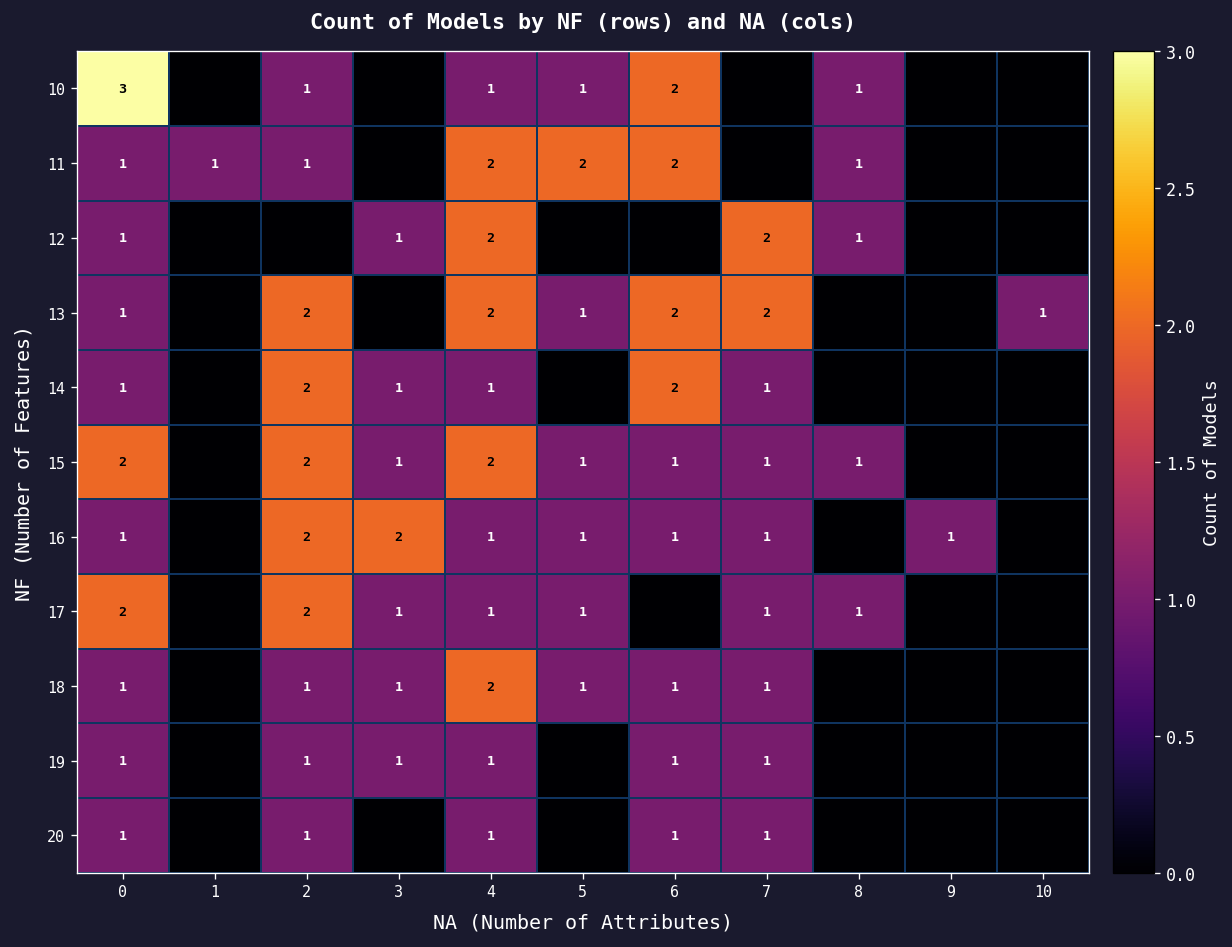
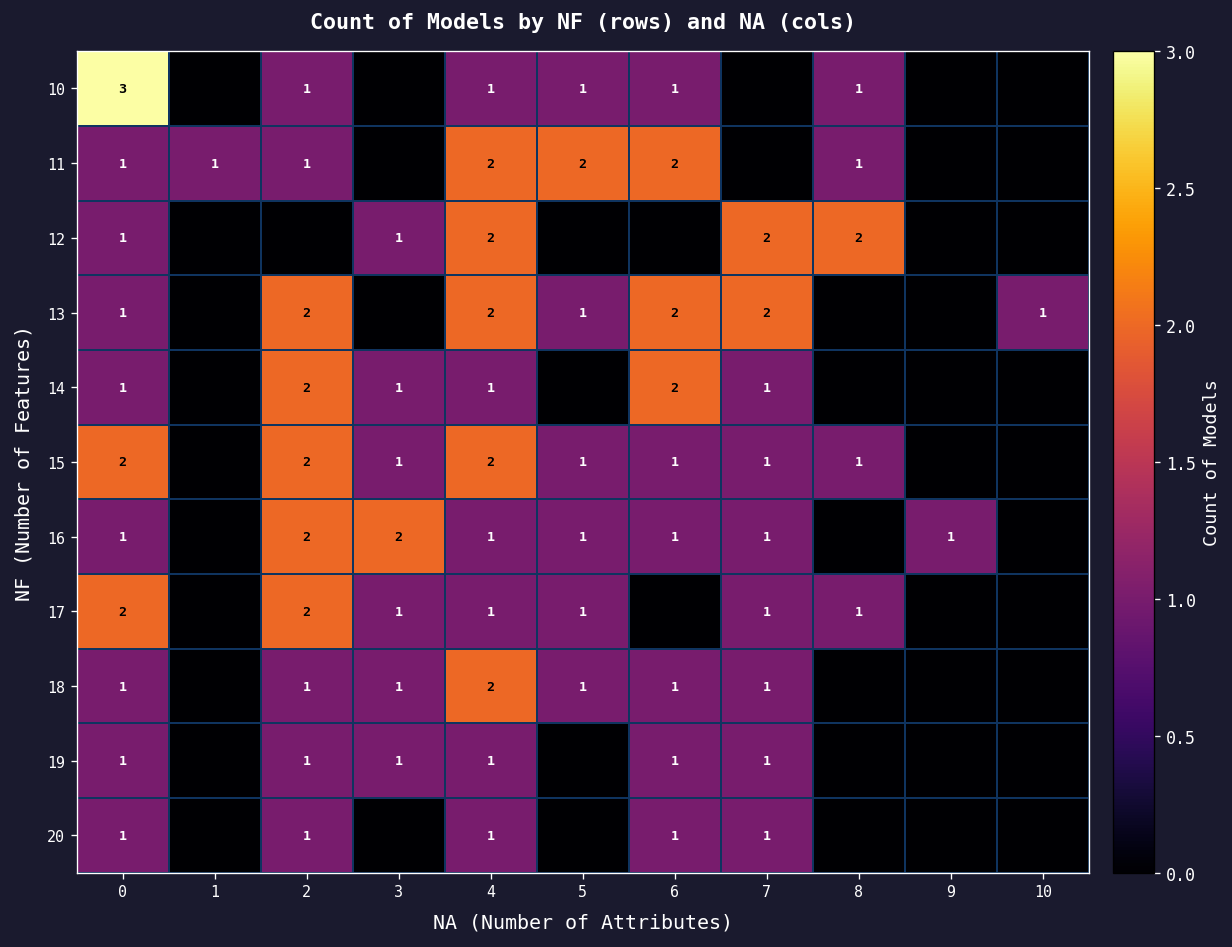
  {
    "10": {
      "0": 3,
      "2": 1,
      "4": 1,
      "5": 1,
-     "6": 2,
+     "6": 1,
      "8": 1
    },
    "11": {
      "0": 1,
      "1": 1,
      "2": 1,
      "4": 2,
      "5": 2,
      "6": 2,
      "8": 1
    },
    "12": {
      "0": 1,
      "3": 1,
      "4": 2,
      "7": 2,
-     "8": 1
+     "8": 2
    },
    "13": {
      "0": 1,
      "2": 2,
      "4": 2,
      "5": 1,
      "6": 2,
      "7": 2,
      "10": 1
    },
    "14": {
      "0": 1,
      "2": 2,
      "3": 1,
      "4": 1,
      "6": 2,
      "7": 1
    },
    "15": {
      "0": 2,
      "2": 2,
      "3": 1,
      "4": 2,
      "5": 1,
      "6": 1,
      "7": 1,
      "8": 1
    },
    "16": {
      "0": 1,
      "2": 2,
      "3": 2,
      "4": 1,
      "5": 1,
      "6": 1,
      "7": 1,
      "9": 1
    },
    "17": {
      "0": 2,
      "2": 2,
      "3": 1,
      "4": 1,
      "5": 1,
      "7": 1,
      "8": 1
    },
    "18": {
      "0": 1,
      "2": 1,
      "3": 1,
      "4": 2,
      "5": 1,
      "6": 1,
      "7": 1
    },
    "19": {
      "0": 1,
      "2": 1,
      "3": 1,
      "4": 1,
      "6": 1,
      "7": 1
    },
    "20": {
      "0": 1,
      "2": 1,
      "4": 1,
      "6": 1,
      "7": 1
    }
  }
